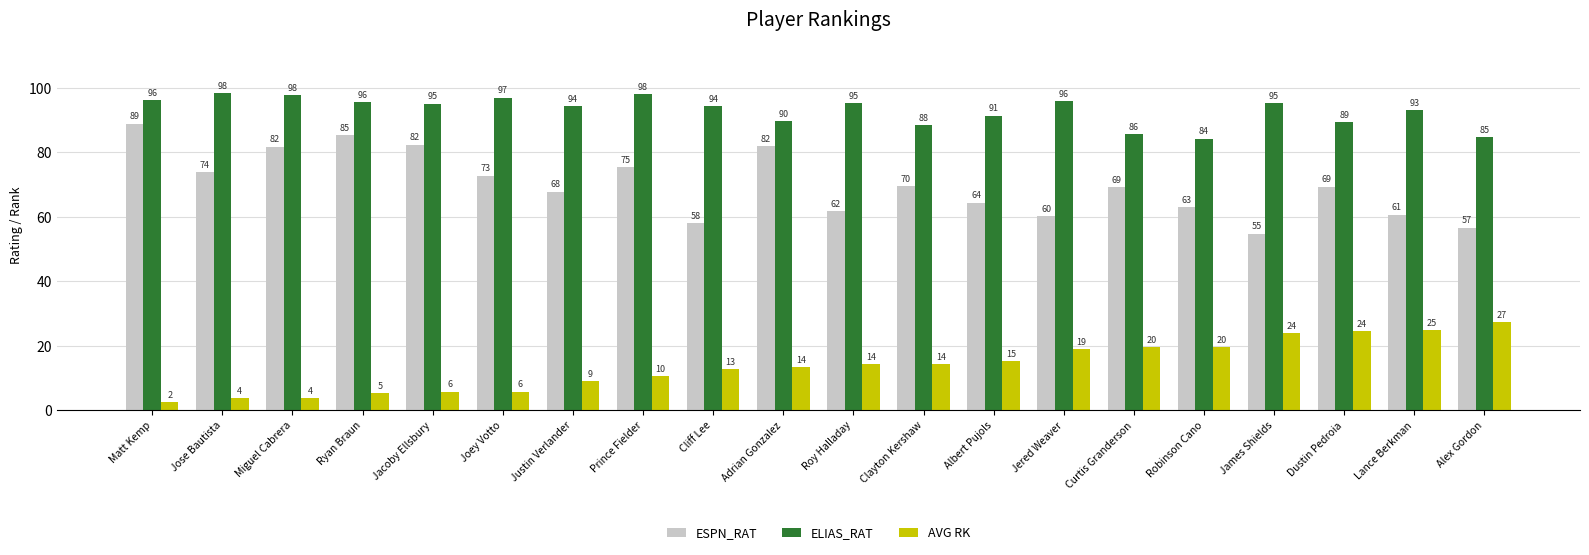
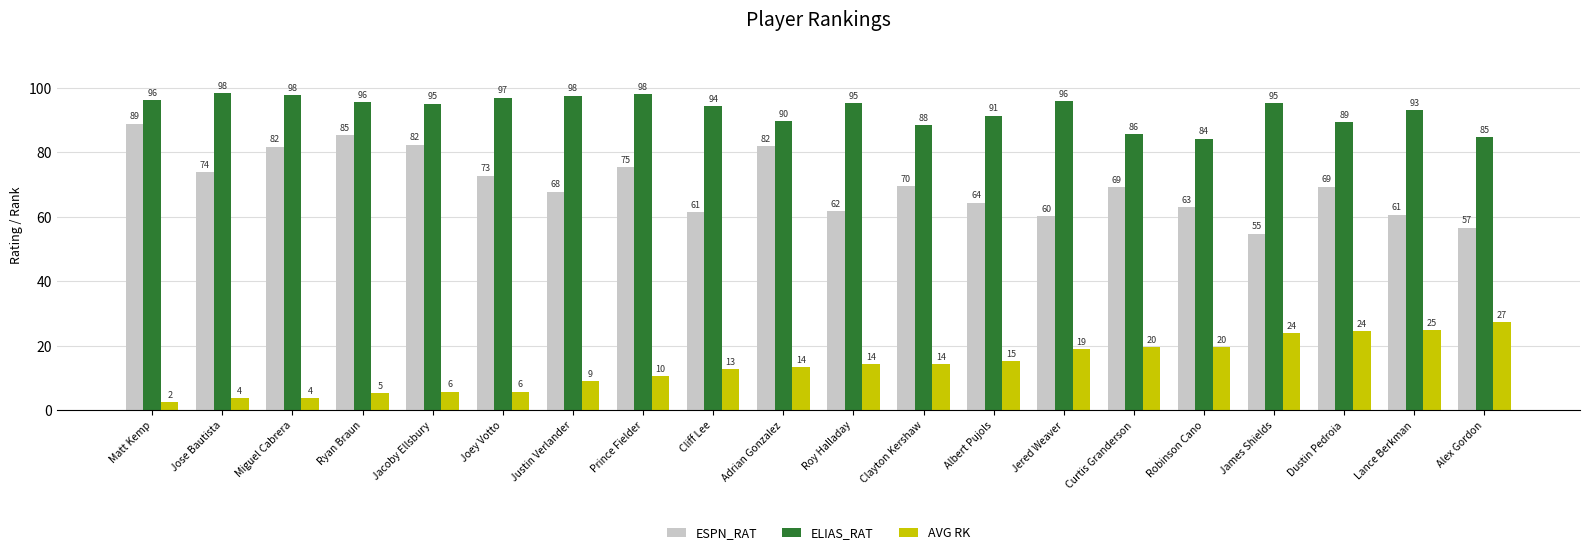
  {
    "ESPN_RAT": {
      "Matt Kemp": 89,
      "Jose Bautista": 74,
      "Miguel Cabrera": 82,
      "Ryan Braun": 85,
      "Jacoby Ellsbury": 82,
      "Joey Votto": 73,
      "Justin Verlander": 68,
      "Prince Fielder": 75,
-     "Cliff Lee": 58,
+     "Cliff Lee": 61,
      "Adrian Gonzalez": 82,
      "Roy Halladay": 62,
      "Clayton Kershaw": 70,
      "Albert Pujols": 64,
      "Jered Weaver": 60,
      "Curtis Granderson": 69,
      "Robinson Cano": 63,
      "James Shields": 55,
      "Dustin Pedroia": 69,
      "Lance Berkman": 61,
      "Alex Gordon": 57
    },
    "ELIAS_RAT": {
      "Matt Kemp": 96,
      "Jose Bautista": 98,
      "Miguel Cabrera": 98,
      "Ryan Braun": 96,
      "Jacoby Ellsbury": 95,
      "Joey Votto": 97,
-     "Justin Verlander": 94,
+     "Justin Verlander": 98,
      "Prince Fielder": 98,
      "Cliff Lee": 94,
      "Adrian Gonzalez": 90,
      "Roy Halladay": 95,
      "Clayton Kershaw": 88,
      "Albert Pujols": 91,
      "Jered Weaver": 96,
      "Curtis Granderson": 86,
      "Robinson Cano": 84,
      "James Shields": 95,
      "Dustin Pedroia": 89,
      "Lance Berkman": 93,
      "Alex Gordon": 85
    },
    "AVG RK": {
      "Matt Kemp": 2,
      "Jose Bautista": 4,
      "Miguel Cabrera": 4,
      "Ryan Braun": 5,
      "Jacoby Ellsbury": 6,
      "Joey Votto": 6,
      "Justin Verlander": 9,
      "Prince Fielder": 10,
      "Cliff Lee": 13,
      "Adrian Gonzalez": 14,
      "Roy Halladay": 14,
      "Clayton Kershaw": 14,
      "Albert Pujols": 15,
      "Jered Weaver": 19,
      "Curtis Granderson": 20,
      "Robinson Cano": 20,
      "James Shields": 24,
      "Dustin Pedroia": 24,
      "Lance Berkman": 25,
      "Alex Gordon": 27
    }
  }
